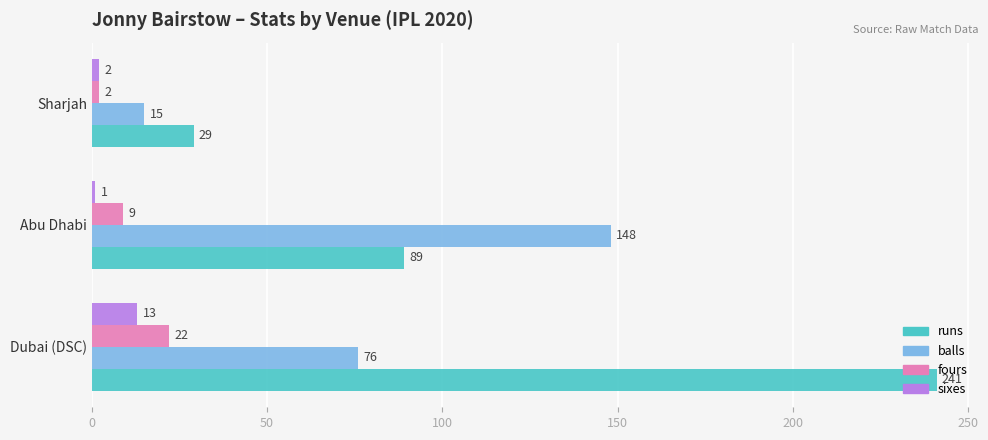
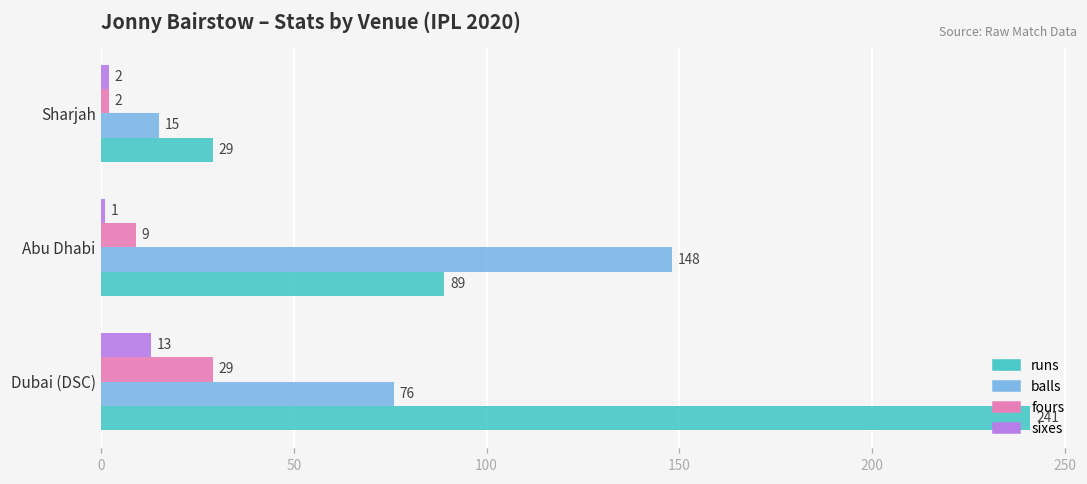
  {
    "runs": {
      "Sharjah": 29,
      "Abu Dhabi": 89,
      "Dubai (DSC)": 241
    },
    "balls": {
      "Sharjah": 15,
      "Abu Dhabi": 148,
      "Dubai (DSC)": 76
    },
    "fours": {
      "Sharjah": 2,
      "Abu Dhabi": 9,
-     "Dubai (DSC)": 22
+     "Dubai (DSC)": 29
    },
    "sixes": {
      "Sharjah": 2,
      "Abu Dhabi": 1,
      "Dubai (DSC)": 13
    }
  }
